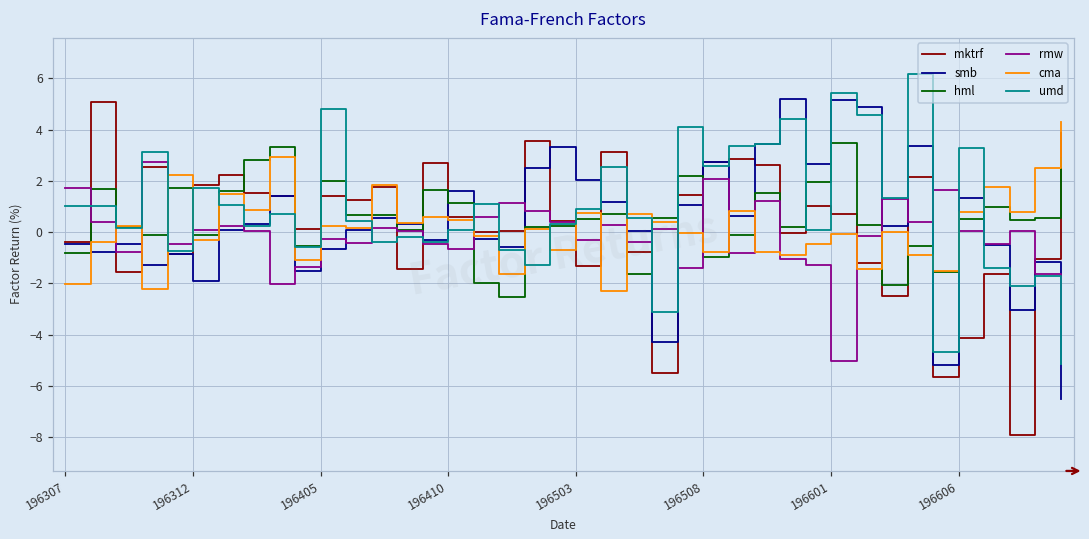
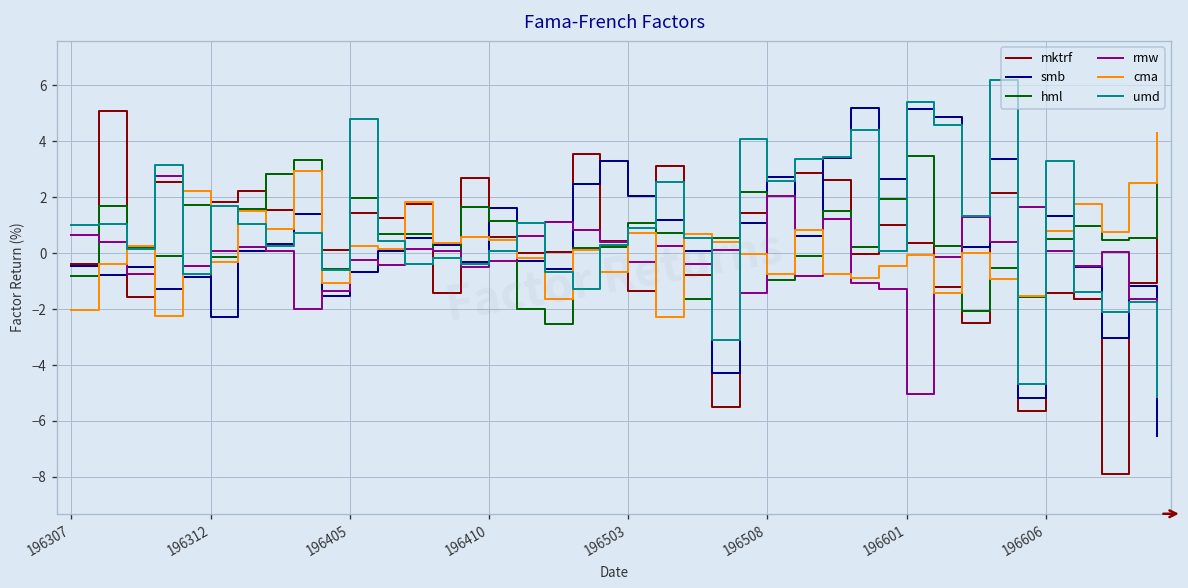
  {
    "mktrf": {
      "196312": 1.8,
      "196405": 1.4,
      "196410": 0.6,
      "196503": -1.3,
-     "196601": 0.7,
-     "196606": -4.2
+     "196601": 0.4,
+     "196606": -1.4
    },
    "smb": {
-     "196312": -1.9,
+     "196312": -2.3,
      "196405": -0.7,
      "196410": 1.6,
      "196503": 2.0,
      "196601": 5.2,
      "196606": 1.3
    },
    "hml": {
      "196307": -0.8,
      "196312": -0.1,
      "196405": 2.0,
      "196410": 1.1,
-     "196503": 0.5,
+     "196503": 1.1,
      "196508": -1.0,
      "196601": 3.5,
      "196606": 0.5
    },
    "rmw": {
-     "196307": 1.7,
+     "196307": 0.7,
      "196312": 0.1,
      "196405": -0.3,
-     "196410": -0.7,
+     "196410": -0.3,
      "196503": -0.3,
      "196508": 2.1,
      "196601": -5.0,
      "196606": 0.1
    },
    "cma": {
      "196307": -2.0,
      "196312": -0.3,
      "196405": 0.2,
      "196410": 0.5,
      "196503": 0.7,
      "196508": -0.8,
      "196601": -0.1,
      "196606": 0.8
    },
    "umd": {
      "196307": 1.0,
      "196312": 1.7,
      "196405": 4.8,
      "196410": 0.1,
      "196503": 0.9,
      "196508": 2.6,
      "196601": 5.4,
      "196606": 3.3
    }
  }
